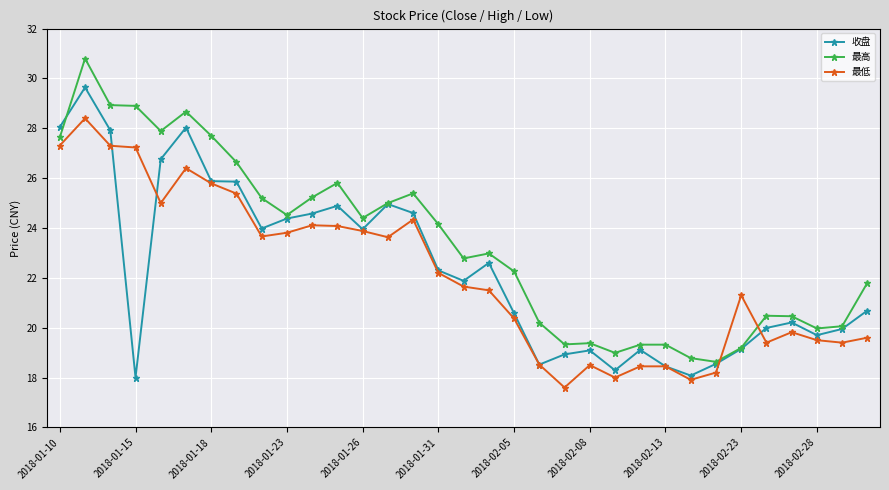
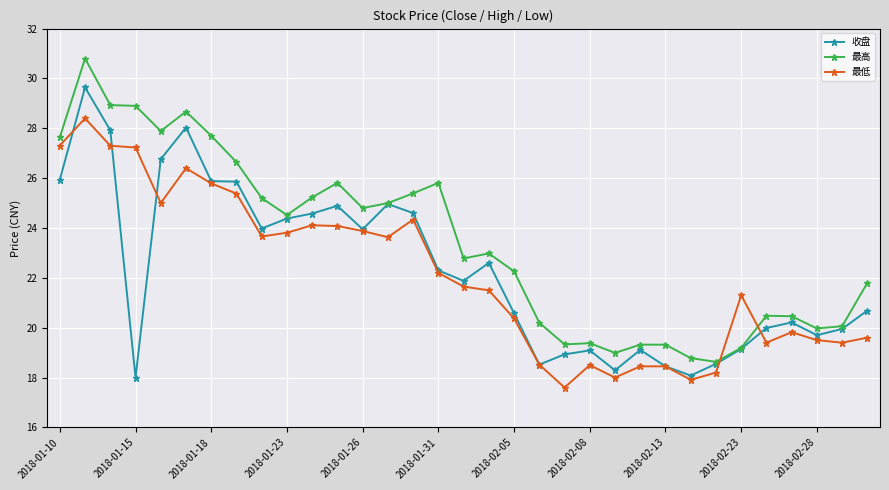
  {
    "收盘": {
-     "2018-01-10": 28.1,
+     "2018-01-10": 25.9,
      "2018-01-15": 18.0,
      "2018-01-23": 24.4,
      "2018-02-05": 20.6,
      "2018-02-08": 19.1,
      "2018-02-28": 19.7
    },
    "最高": {
      "2018-01-10": 27.6,
      "2018-01-15": 28.9,
      "2018-01-18": 27.7,
      "2018-01-23": 24.5,
-     "2018-01-26": 24.4,
-     "2018-01-31": 24.2,
+     "2018-01-26": 24.8,
+     "2018-01-31": 25.8,
      "2018-02-05": 22.3,
      "2018-02-08": 19.4,
      "2018-02-13": 19.3,
      "2018-02-28": 20.0
    },
    "最低": {
      "2018-01-10": 27.3,
      "2018-01-15": 27.2,
      "2018-01-23": 23.8,
      "2018-02-05": 20.4,
      "2018-02-08": 18.5,
      "2018-02-23": 21.3,
      "2018-02-28": 19.5
    }
  }
